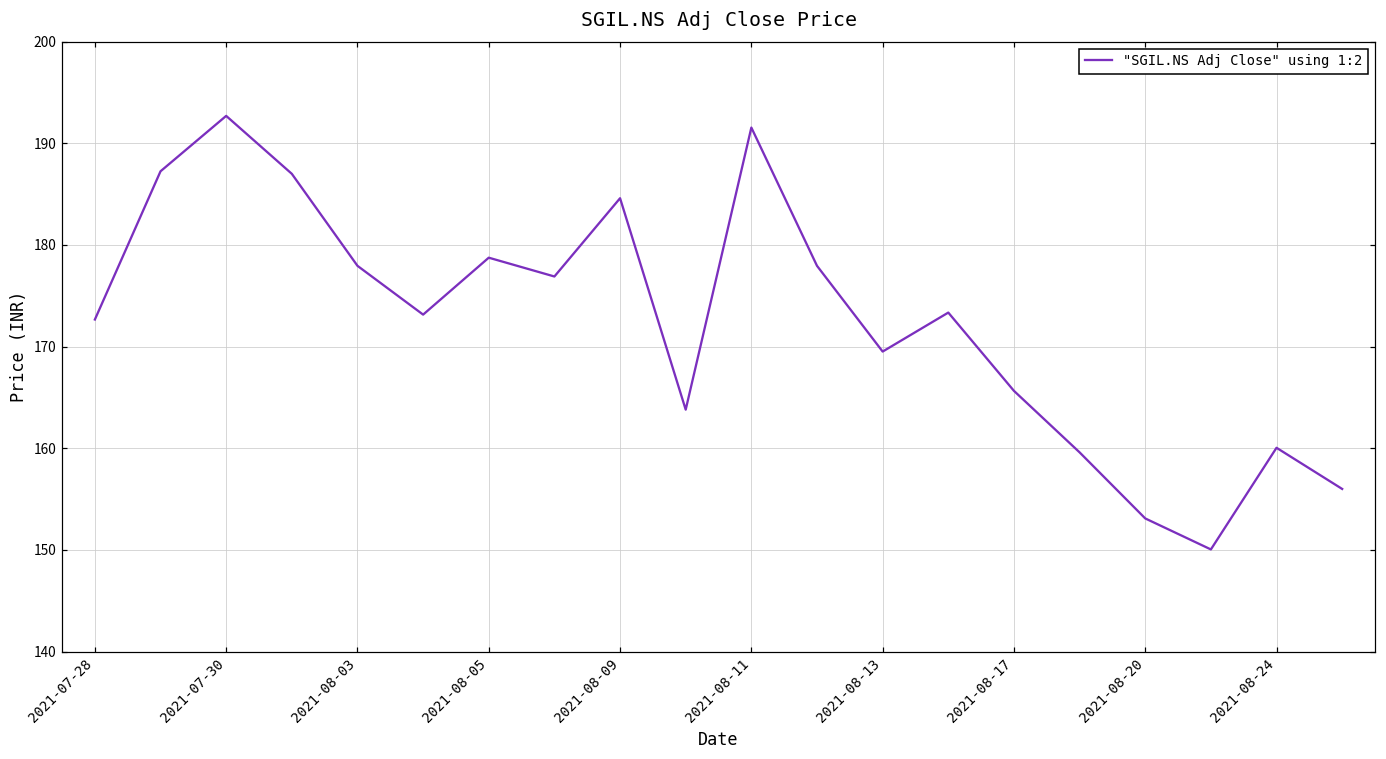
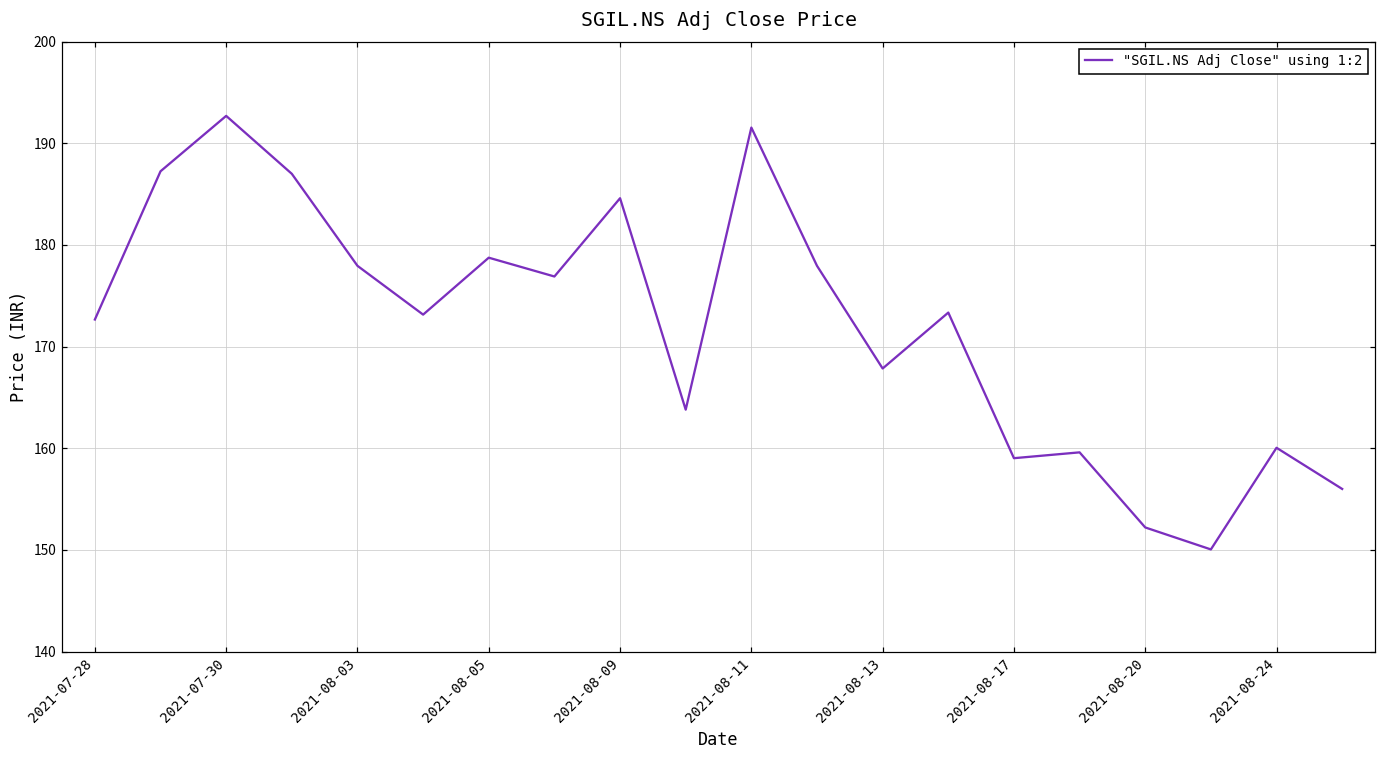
  {
    "2021-07-28": 173,
    "2021-07-30": 193,
    "2021-08-03": 178,
    "2021-08-05": 179,
    "2021-08-09": 185,
    "2021-08-11": 192,
-   "2021-08-13": 170,
-   "2021-08-17": 166,
-   "2021-08-20": 153,
+   "2021-08-13": 168,
+   "2021-08-17": 159,
+   "2021-08-20": 152,
    "2021-08-24": 160
  }
